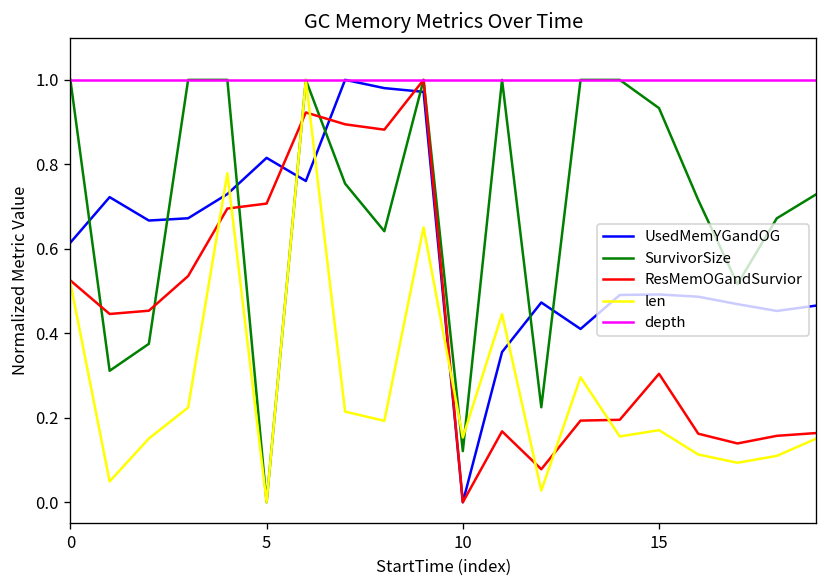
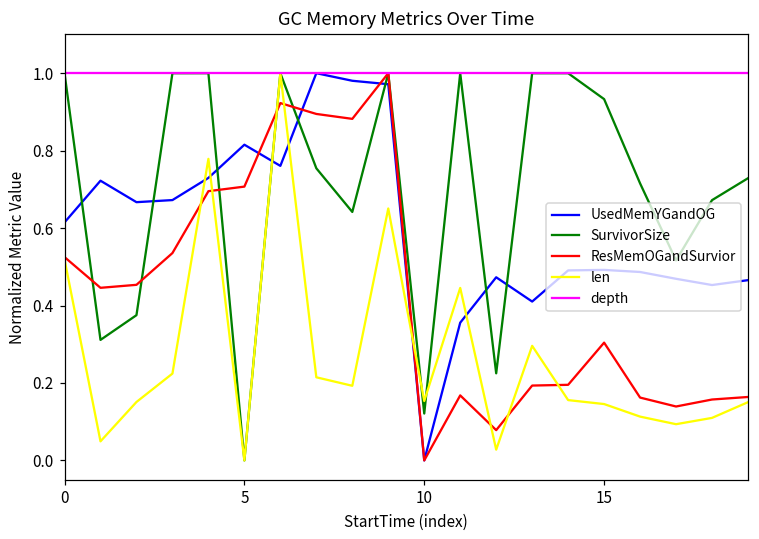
  {
    "UsedMemYGandOG": {
      "0": 0.61,
      "5": 0.82
    },
    "SurvivorSize": {
      "10": 0.12,
      "15": 0.93
    },
    "ResMemOGandSurvior": {
      "5": 0.71,
      "15": 0.30
    },
    "len": {
      "10": 0.15,
-     "15": 0.17
+     "15": 0.15
    },
    "depth": {
      "5": 1.00,
      "10": 1.00,
      "15": 1.00
    }
  }
